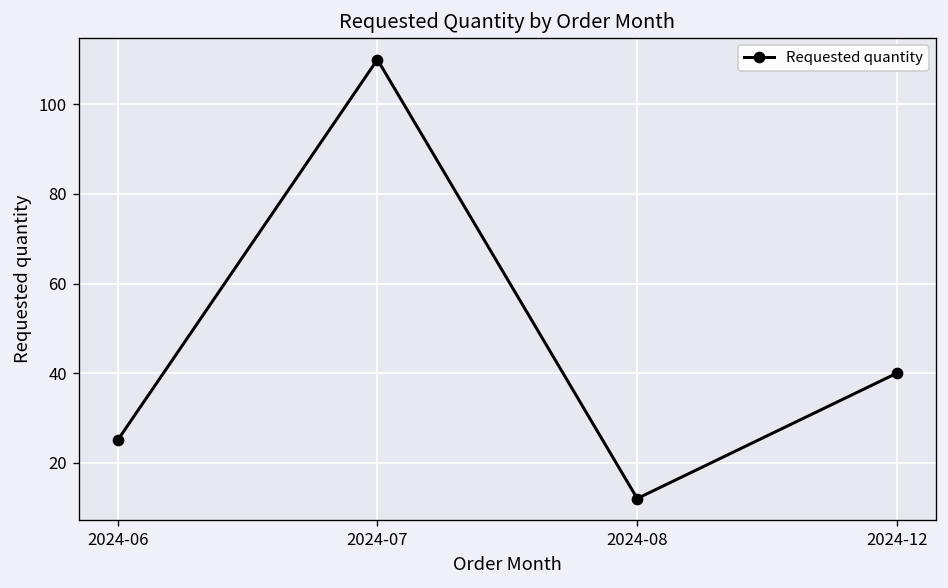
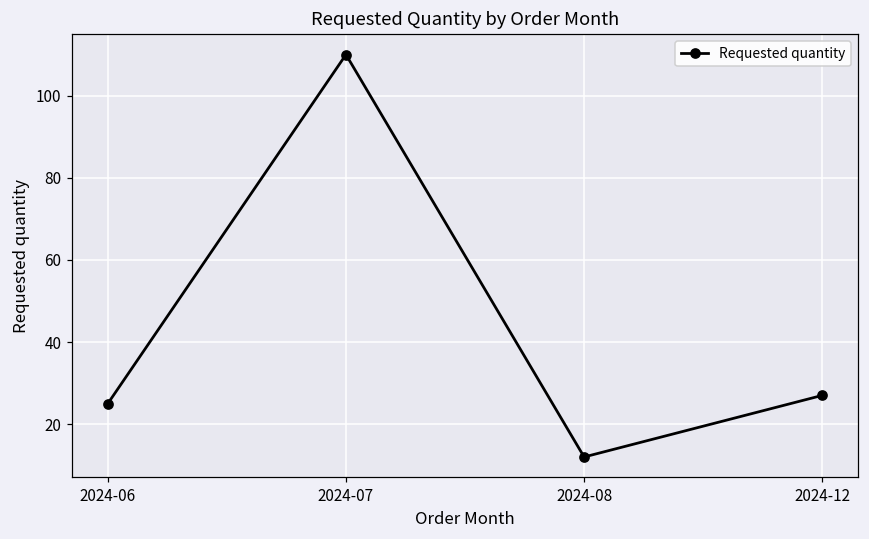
  {
    "2024-06": 25,
    "2024-07": 110,
    "2024-08": 12,
-   "2024-12": 40
+   "2024-12": 27
  }
